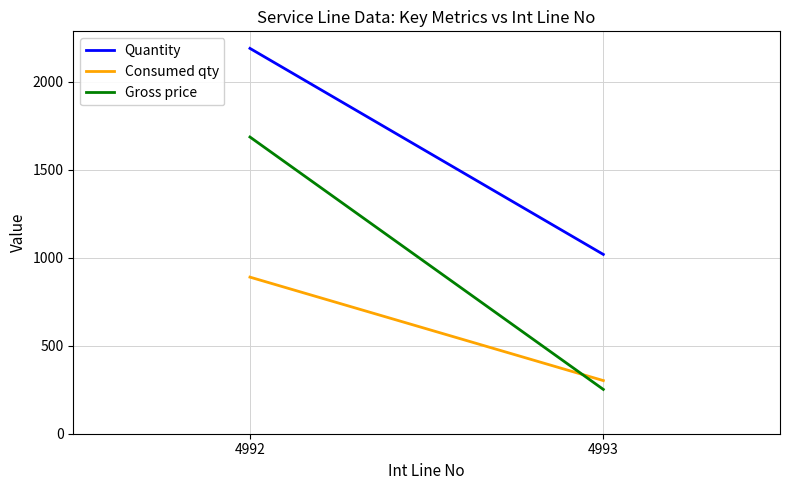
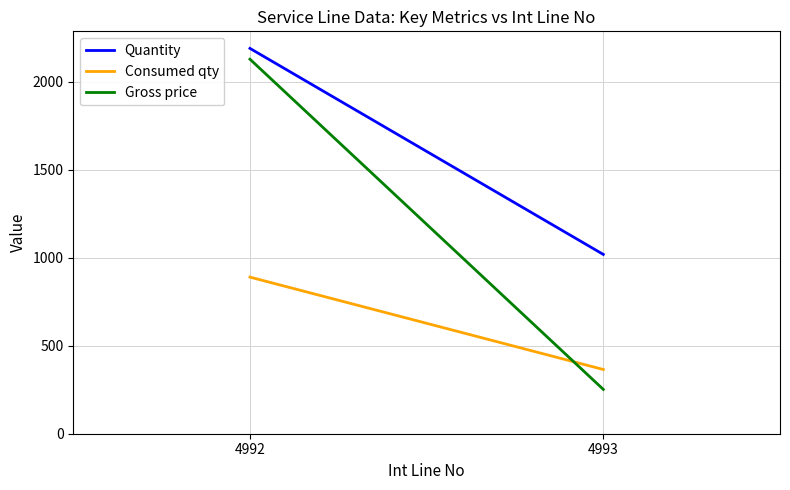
  {
    "Quantity": {
      "4992": 2190,
      "4993": 1020
    },
    "Consumed qty": {
      "4992": 890,
-     "4993": 300
+     "4993": 370
    },
    "Gross price": {
-     "4992": 1690,
+     "4992": 2130,
      "4993": 250
    }
  }
